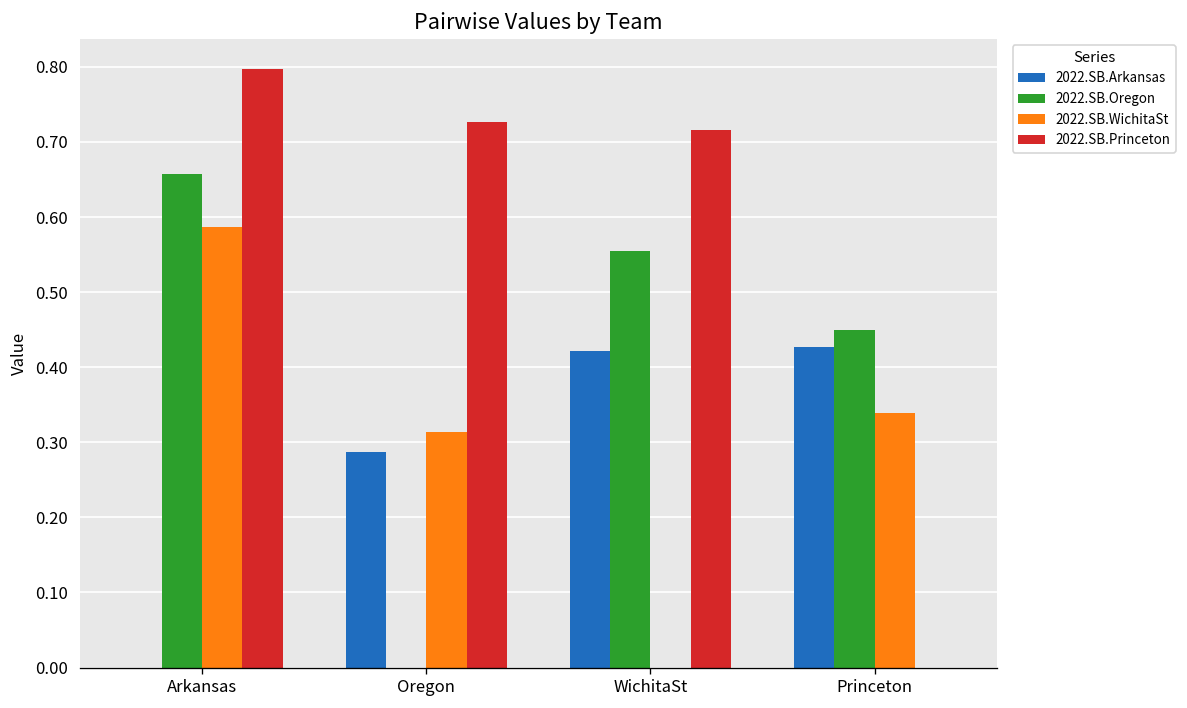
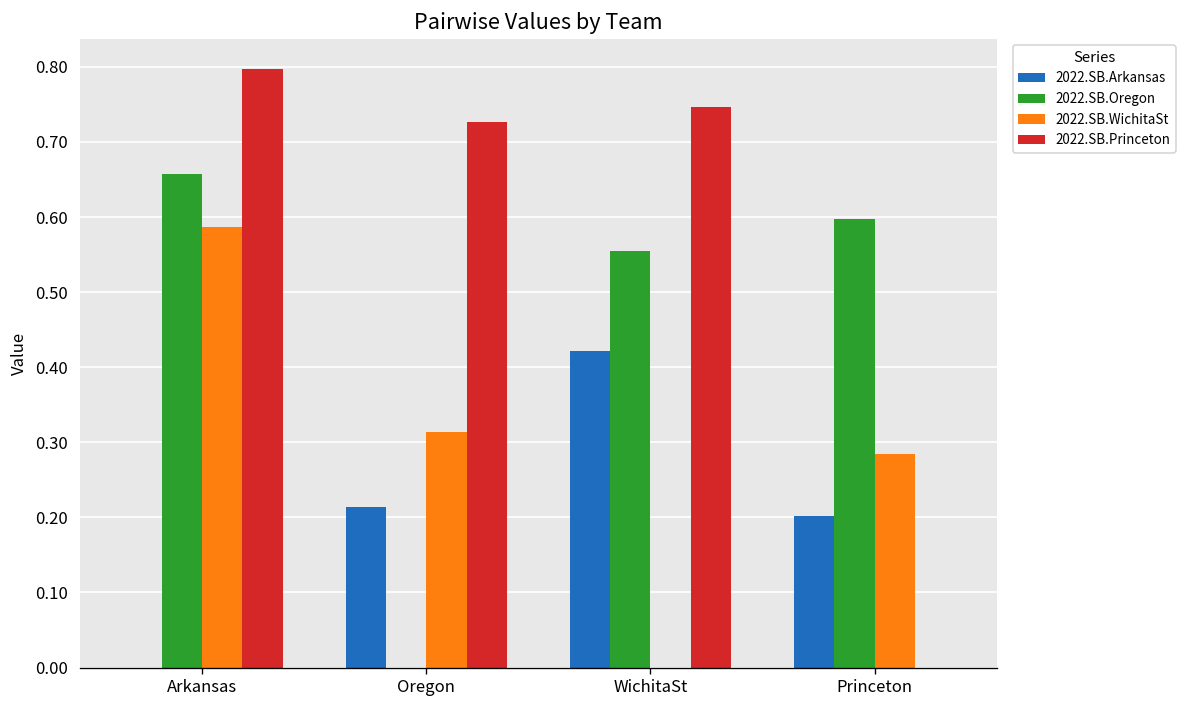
  {
    "2022.SB.Arkansas": {
      "Arkansas": 0.00,
-     "Oregon": 0.29,
+     "Oregon": 0.21,
      "WichitaSt": 0.42,
-     "Princeton": 0.43
+     "Princeton": 0.20
    },
    "2022.SB.Oregon": {
      "Arkansas": 0.66,
      "Oregon": 0.00,
      "WichitaSt": 0.56,
-     "Princeton": 0.45
+     "Princeton": 0.60
    },
    "2022.SB.WichitaSt": {
      "Arkansas": 0.59,
      "Oregon": 0.31,
      "WichitaSt": 0.00,
-     "Princeton": 0.34
+     "Princeton": 0.28
    },
    "2022.SB.Princeton": {
      "Arkansas": 0.80,
      "Oregon": 0.73,
-     "WichitaSt": 0.72,
+     "WichitaSt": 0.75,
      "Princeton": 0.00
    }
  }
